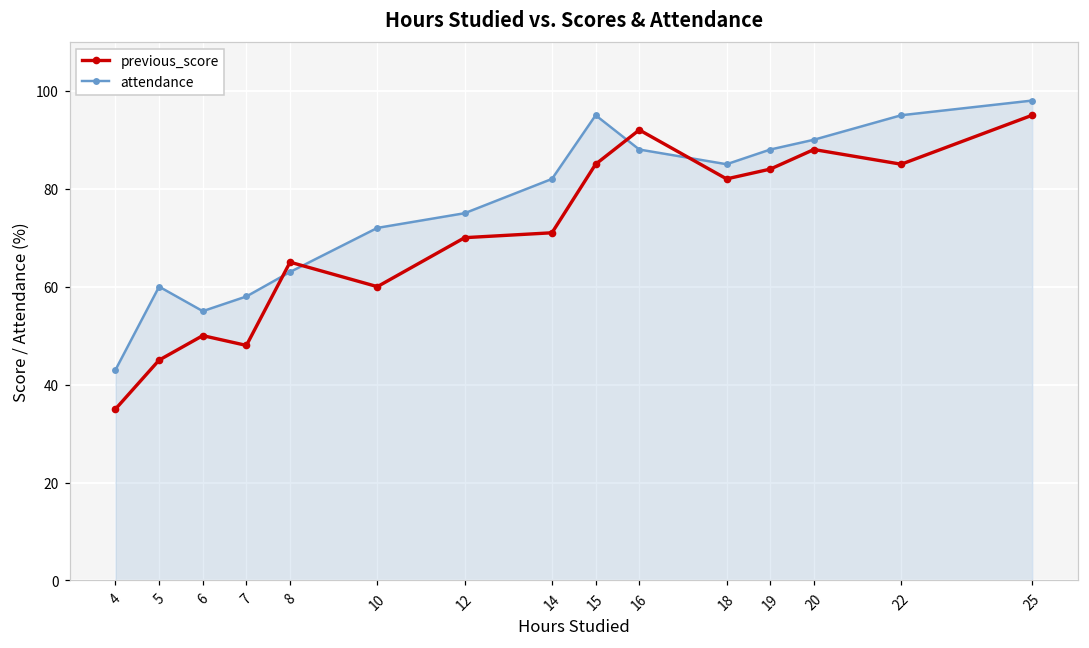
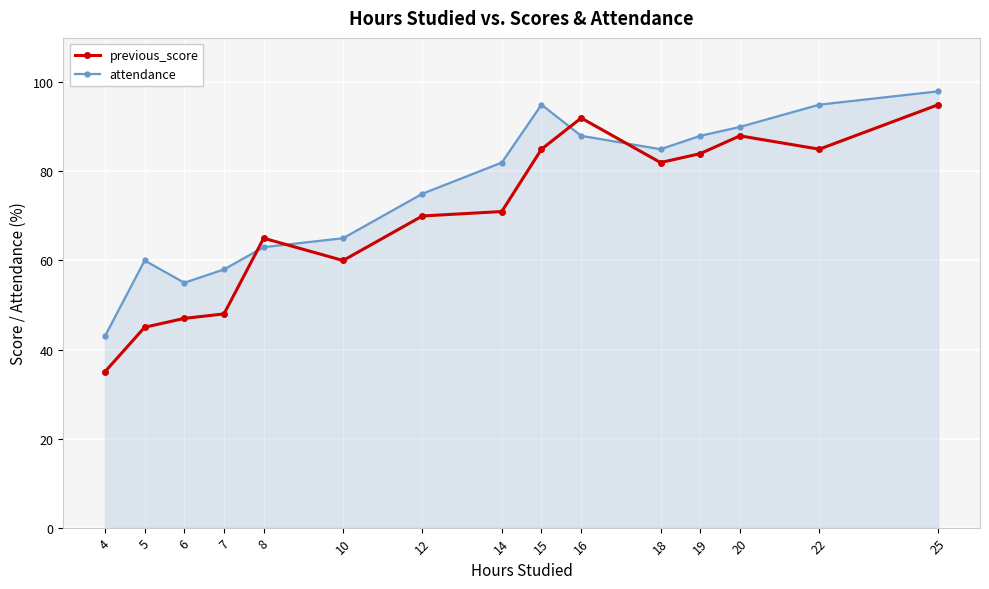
  {
    "previous_score": {
      "4": 35,
      "5": 45,
-     "6": 50,
+     "6": 47,
      "7": 48,
      "8": 65,
      "10": 60,
      "12": 70,
      "14": 71,
      "15": 85,
      "16": 92,
      "18": 82,
      "19": 84,
      "20": 88,
      "22": 85,
      "25": 95
    },
    "attendance": {
      "4": 43,
      "5": 60,
      "6": 55,
      "7": 58,
      "8": 63,
-     "10": 72,
+     "10": 65,
      "12": 75,
      "14": 82,
      "15": 95,
      "16": 88,
      "18": 85,
      "19": 88,
      "20": 90,
      "22": 95,
      "25": 98
    }
  }
